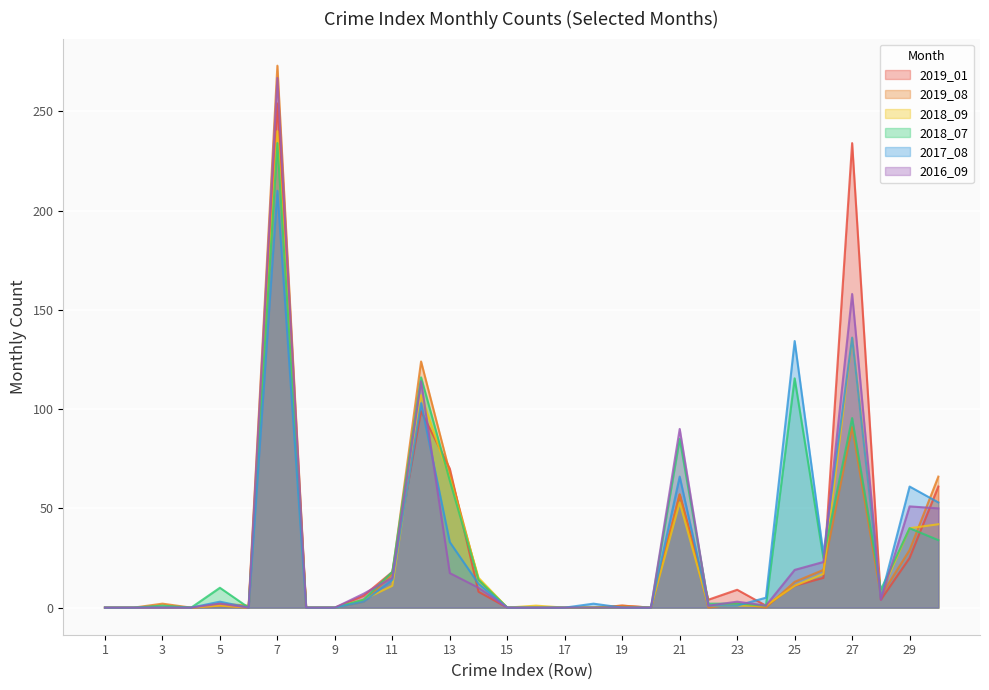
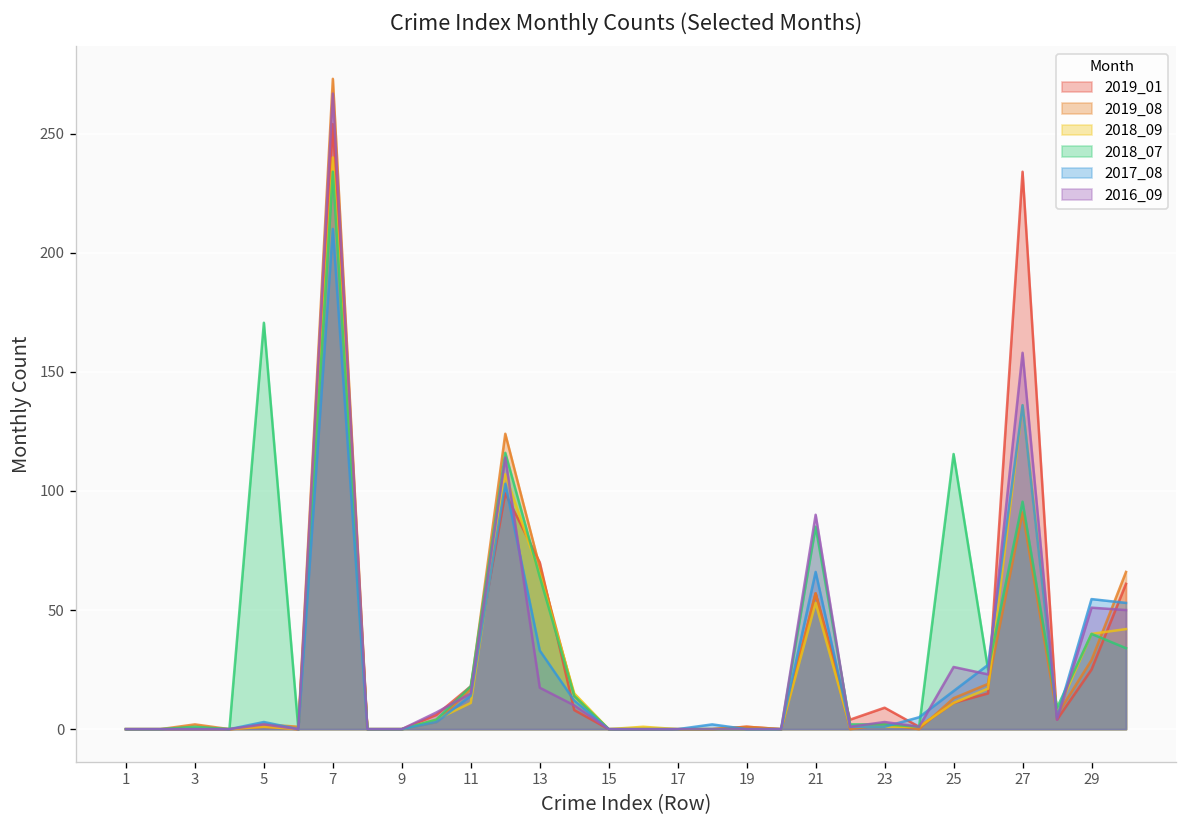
  {
    "2018_07": {
-     "5": 10,
+     "5": 171,
      "7": 234,
      "21": 85,
      "25": 116,
      "27": 96
    },
    "2017_08": {
      "7": 210,
      "13": 33,
      "21": 66,
-     "25": 134,
-     "29": 61
+     "25": 16,
+     "29": 55
    },
    "2016_09": {
      "7": 267,
      "13": 17,
      "21": 90,
-     "25": 19,
+     "25": 26,
      "27": 158,
      "29": 51
    }
  }
